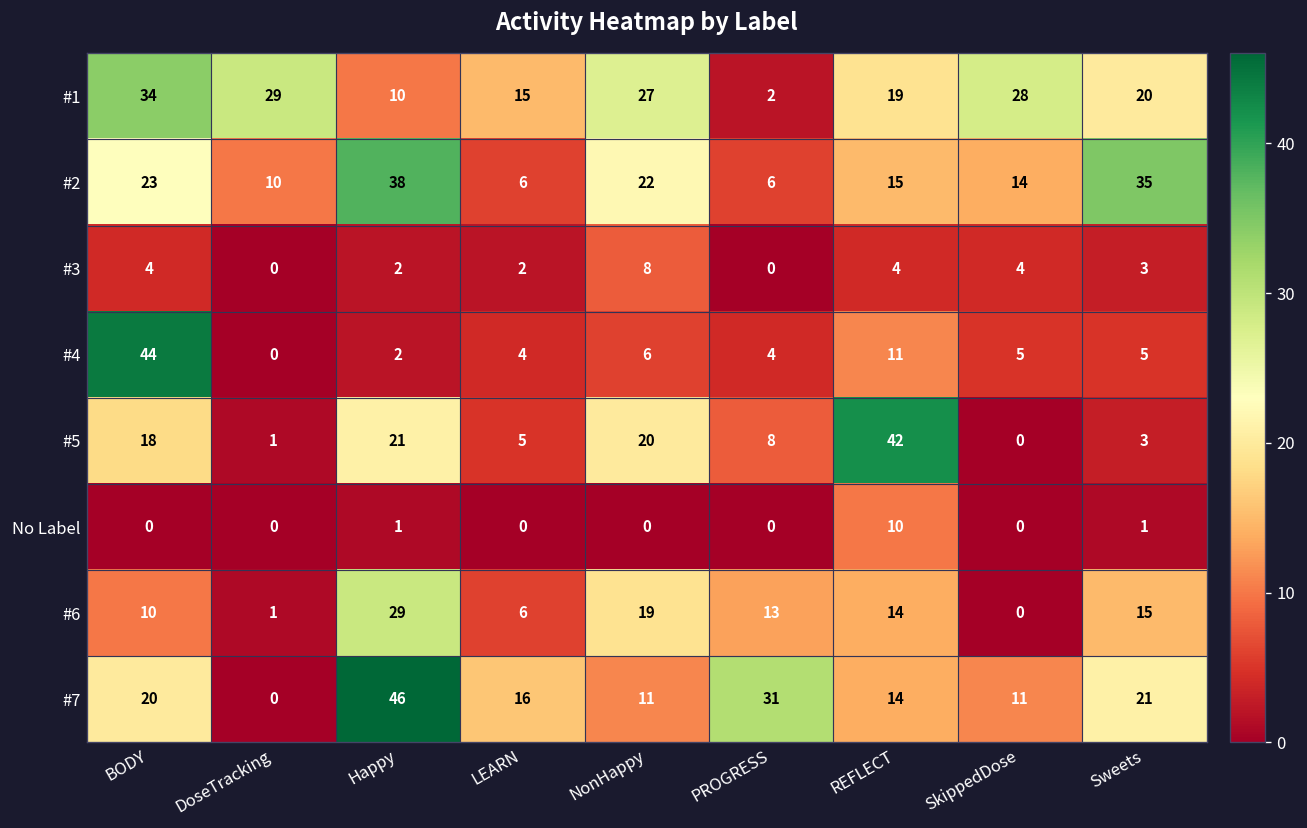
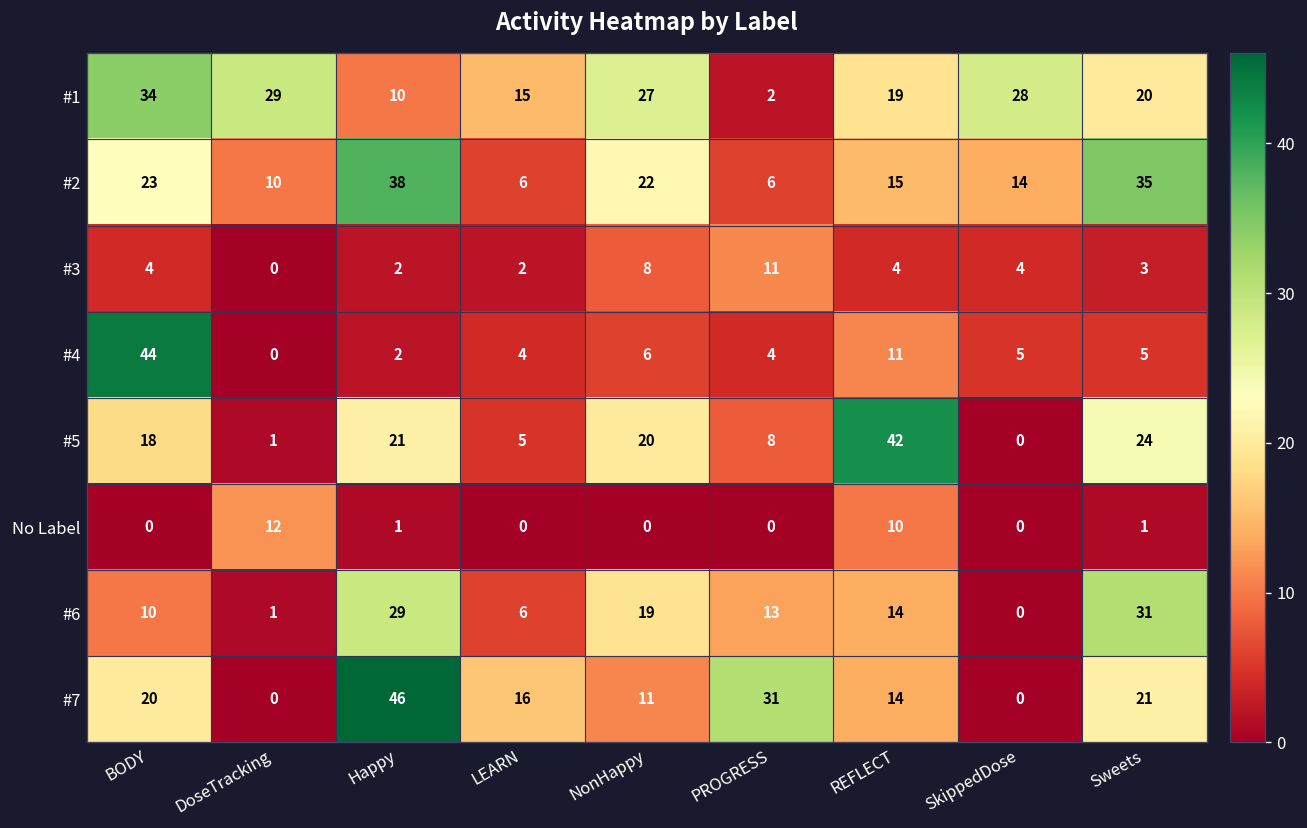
  {
    "#1": {
      "BODY": 34,
      "DoseTracking": 29,
      "Happy": 10,
      "LEARN": 15,
      "NonHappy": 27,
      "PROGRESS": 2,
      "REFLECT": 19,
      "SkippedDose": 28,
      "Sweets": 20
    },
    "#2": {
      "BODY": 23,
      "DoseTracking": 10,
      "Happy": 38,
      "LEARN": 6,
      "NonHappy": 22,
      "PROGRESS": 6,
      "REFLECT": 15,
      "SkippedDose": 14,
      "Sweets": 35
    },
    "#3": {
      "BODY": 4,
      "DoseTracking": 0,
      "Happy": 2,
      "LEARN": 2,
      "NonHappy": 8,
-     "PROGRESS": 0,
+     "PROGRESS": 11,
      "REFLECT": 4,
      "SkippedDose": 4,
      "Sweets": 3
    },
    "#4": {
      "BODY": 44,
      "DoseTracking": 0,
      "Happy": 2,
      "LEARN": 4,
      "NonHappy": 6,
      "PROGRESS": 4,
      "REFLECT": 11,
      "SkippedDose": 5,
      "Sweets": 5
    },
    "#5": {
      "BODY": 18,
      "DoseTracking": 1,
      "Happy": 21,
      "LEARN": 5,
      "NonHappy": 20,
      "PROGRESS": 8,
      "REFLECT": 42,
      "SkippedDose": 0,
-     "Sweets": 3
+     "Sweets": 24
    },
    "No Label": {
      "BODY": 0,
-     "DoseTracking": 0,
+     "DoseTracking": 12,
      "Happy": 1,
      "LEARN": 0,
      "NonHappy": 0,
      "PROGRESS": 0,
      "REFLECT": 10,
      "SkippedDose": 0,
      "Sweets": 1
    },
    "#6": {
      "BODY": 10,
      "DoseTracking": 1,
      "Happy": 29,
      "LEARN": 6,
      "NonHappy": 19,
      "PROGRESS": 13,
      "REFLECT": 14,
      "SkippedDose": 0,
-     "Sweets": 15
+     "Sweets": 31
    },
    "#7": {
      "BODY": 20,
      "DoseTracking": 0,
      "Happy": 46,
      "LEARN": 16,
      "NonHappy": 11,
      "PROGRESS": 31,
      "REFLECT": 14,
-     "SkippedDose": 11,
+     "SkippedDose": 0,
      "Sweets": 21
    }
  }
